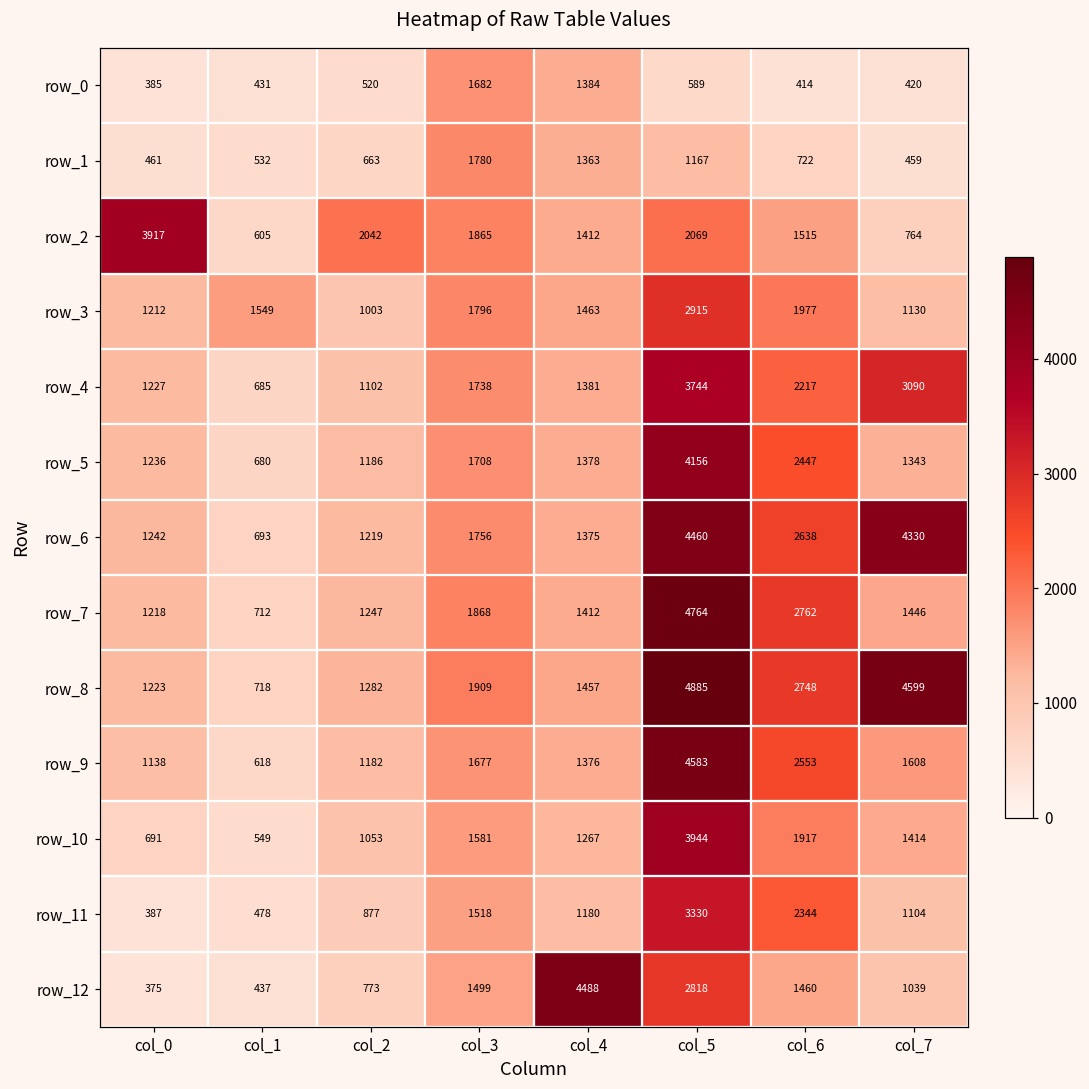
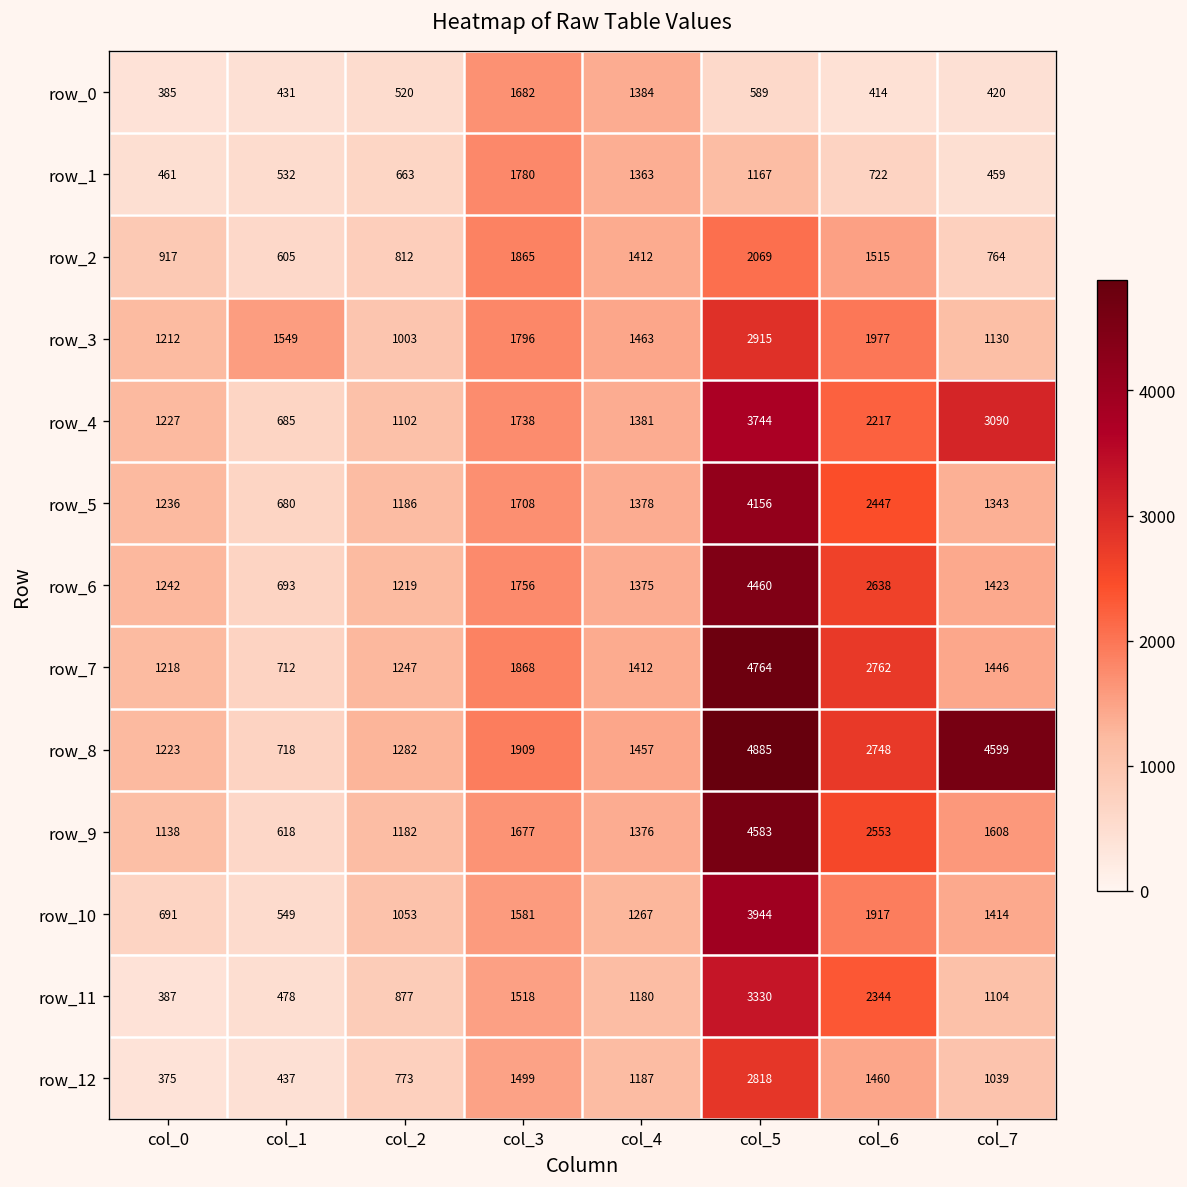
  {
    "row_0": {
      "col_0": 385,
      "col_1": 431,
      "col_2": 520,
      "col_3": 1682,
      "col_4": 1384,
      "col_5": 589,
      "col_6": 414,
      "col_7": 420
    },
    "row_1": {
      "col_0": 461,
      "col_1": 532,
      "col_2": 663,
      "col_3": 1780,
      "col_4": 1363,
      "col_5": 1167,
      "col_6": 722,
      "col_7": 459
    },
    "row_2": {
-     "col_0": 3917,
+     "col_0": 917,
      "col_1": 605,
-     "col_2": 2042,
+     "col_2": 812,
      "col_3": 1865,
      "col_4": 1412,
      "col_5": 2069,
      "col_6": 1515,
      "col_7": 764
    },
    "row_3": {
      "col_0": 1212,
      "col_1": 1549,
      "col_2": 1003,
      "col_3": 1796,
      "col_4": 1463,
      "col_5": 2915,
      "col_6": 1977,
      "col_7": 1130
    },
    "row_4": {
      "col_0": 1227,
      "col_1": 685,
      "col_2": 1102,
      "col_3": 1738,
      "col_4": 1381,
      "col_5": 3744,
      "col_6": 2217,
      "col_7": 3090
    },
    "row_5": {
      "col_0": 1236,
      "col_1": 680,
      "col_2": 1186,
      "col_3": 1708,
      "col_4": 1378,
      "col_5": 4156,
      "col_6": 2447,
      "col_7": 1343
    },
    "row_6": {
      "col_0": 1242,
      "col_1": 693,
      "col_2": 1219,
      "col_3": 1756,
      "col_4": 1375,
      "col_5": 4460,
      "col_6": 2638,
-     "col_7": 4330
+     "col_7": 1423
    },
    "row_7": {
      "col_0": 1218,
      "col_1": 712,
      "col_2": 1247,
      "col_3": 1868,
      "col_4": 1412,
      "col_5": 4764,
      "col_6": 2762,
      "col_7": 1446
    },
    "row_8": {
      "col_0": 1223,
      "col_1": 718,
      "col_2": 1282,
      "col_3": 1909,
      "col_4": 1457,
      "col_5": 4885,
      "col_6": 2748,
      "col_7": 4599
    },
    "row_9": {
      "col_0": 1138,
      "col_1": 618,
      "col_2": 1182,
      "col_3": 1677,
      "col_4": 1376,
      "col_5": 4583,
      "col_6": 2553,
      "col_7": 1608
    },
    "row_10": {
      "col_0": 691,
      "col_1": 549,
      "col_2": 1053,
      "col_3": 1581,
      "col_4": 1267,
      "col_5": 3944,
      "col_6": 1917,
      "col_7": 1414
    },
    "row_11": {
      "col_0": 387,
      "col_1": 478,
      "col_2": 877,
      "col_3": 1518,
      "col_4": 1180,
      "col_5": 3330,
      "col_6": 2344,
      "col_7": 1104
    },
    "row_12": {
      "col_0": 375,
      "col_1": 437,
      "col_2": 773,
      "col_3": 1499,
-     "col_4": 4488,
+     "col_4": 1187,
      "col_5": 2818,
      "col_6": 1460,
      "col_7": 1039
    }
  }
